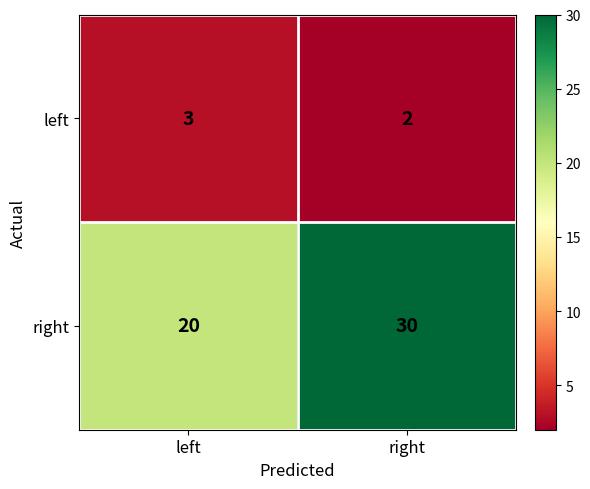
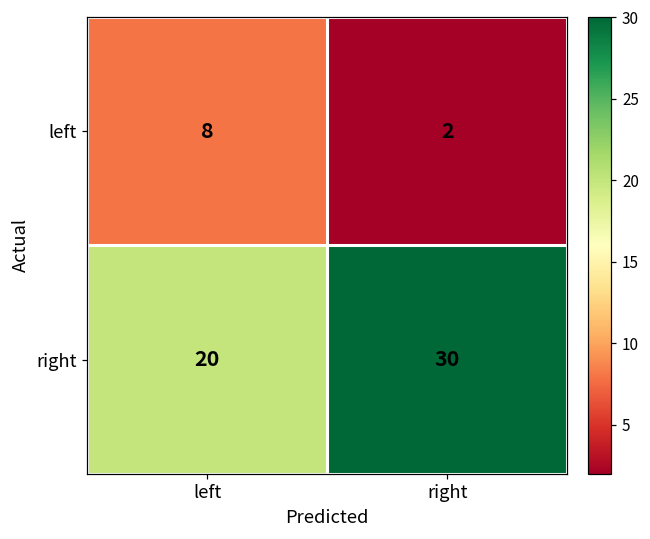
  {
    "left": {
-     "left": 3,
+     "left": 8,
      "right": 2
    },
    "right": {
      "left": 20,
      "right": 30
    }
  }
